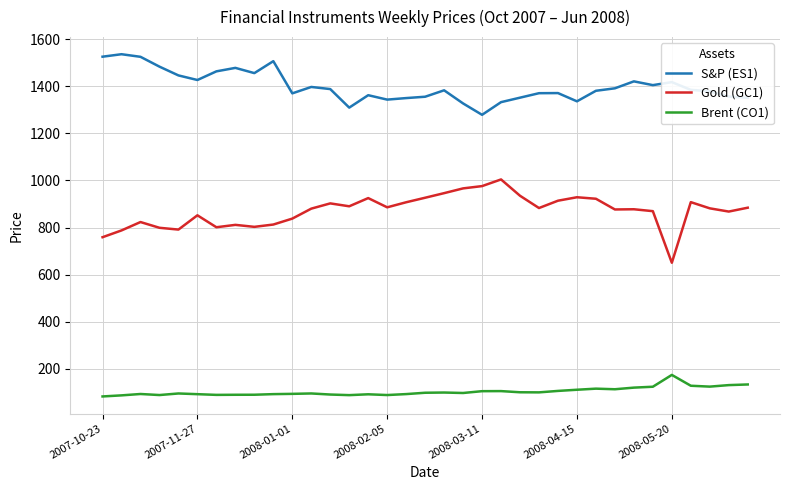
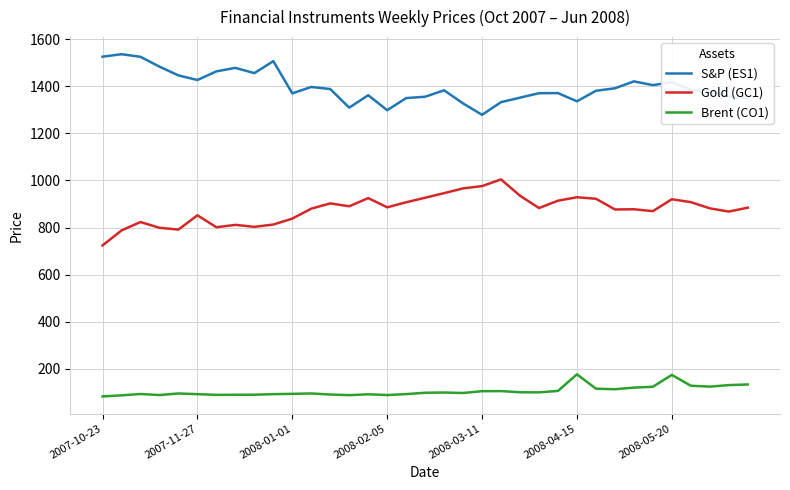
  {
    "S&P (ES1)": {
      "2007-10-23": 1530,
      "2007-11-27": 1430,
      "2008-01-01": 1370,
-     "2008-02-05": 1340,
+     "2008-02-05": 1300,
      "2008-03-11": 1280,
      "2008-04-15": 1340
    },
    "Gold (GC1)": {
-     "2007-10-23": 760,
+     "2007-10-23": 720,
      "2007-11-27": 850,
      "2008-01-01": 840,
      "2008-02-05": 890,
      "2008-03-11": 980,
      "2008-04-15": 930,
-     "2008-05-20": 650
+     "2008-05-20": 920
    },
    "Brent (CO1)": {
      "2007-10-23": 80,
      "2007-11-27": 90,
      "2008-01-01": 90,
      "2008-02-05": 90,
      "2008-03-11": 110,
-     "2008-04-15": 110,
+     "2008-04-15": 180,
      "2008-05-20": 170
    }
  }
